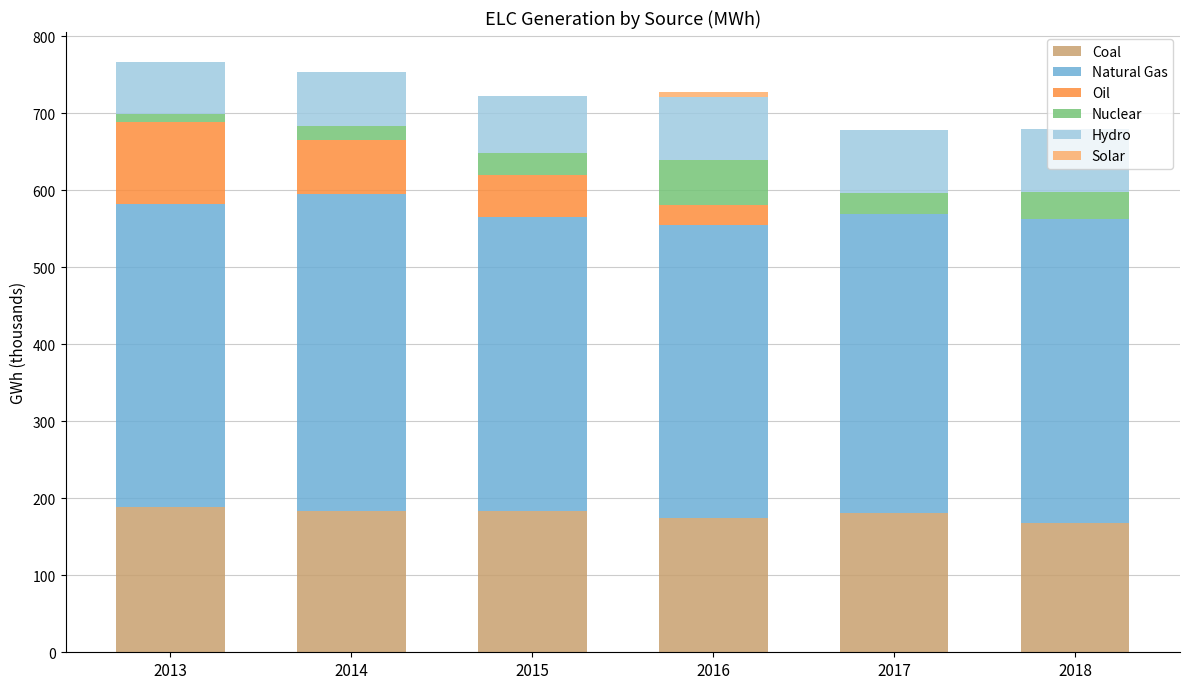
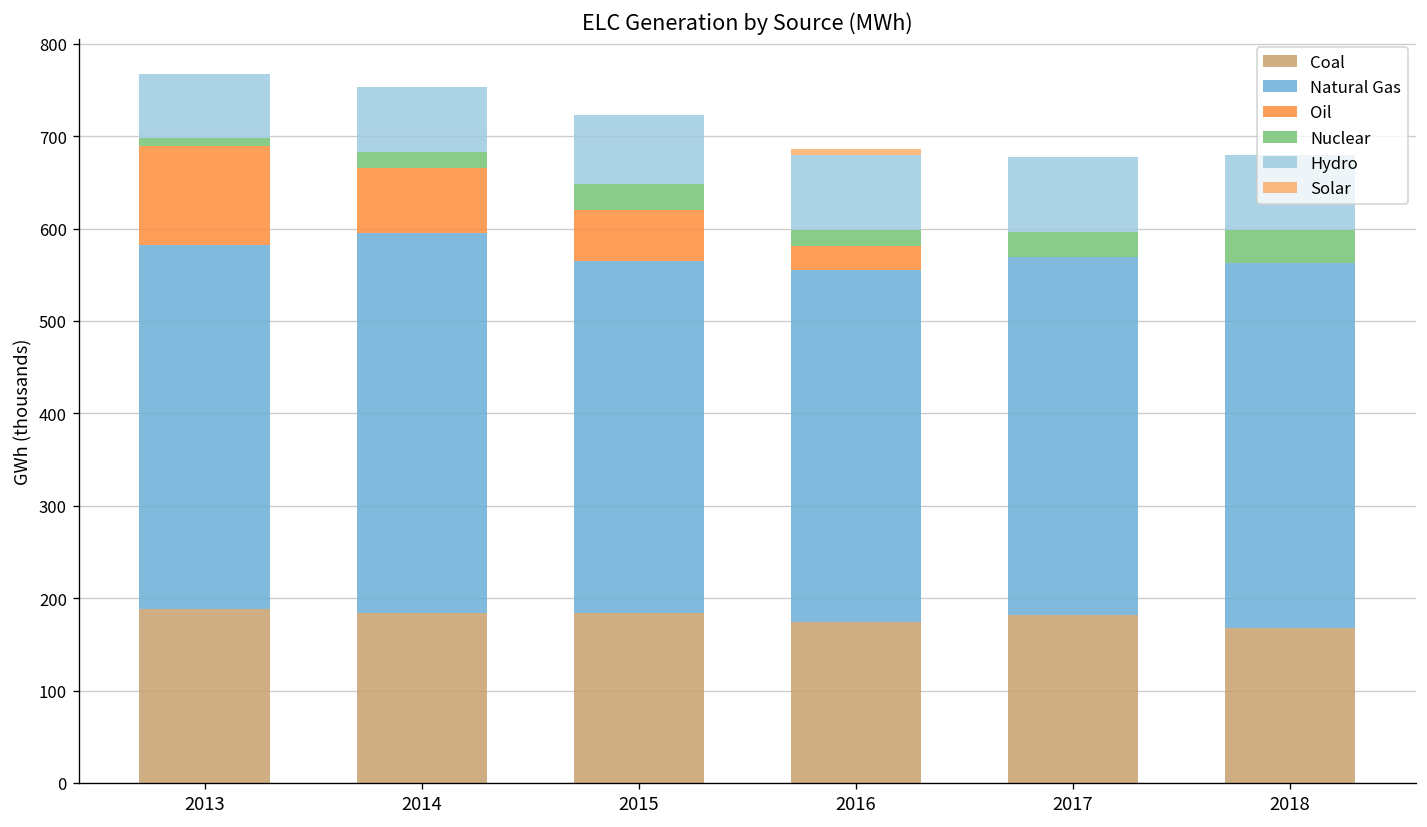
  {
    "Nuclear": {
      "2013": 10,
      "2014": 20,
      "2015": 30,
-     "2016": 60,
+     "2016": 20,
      "2017": 30,
      "2018": 30
    }
  }
